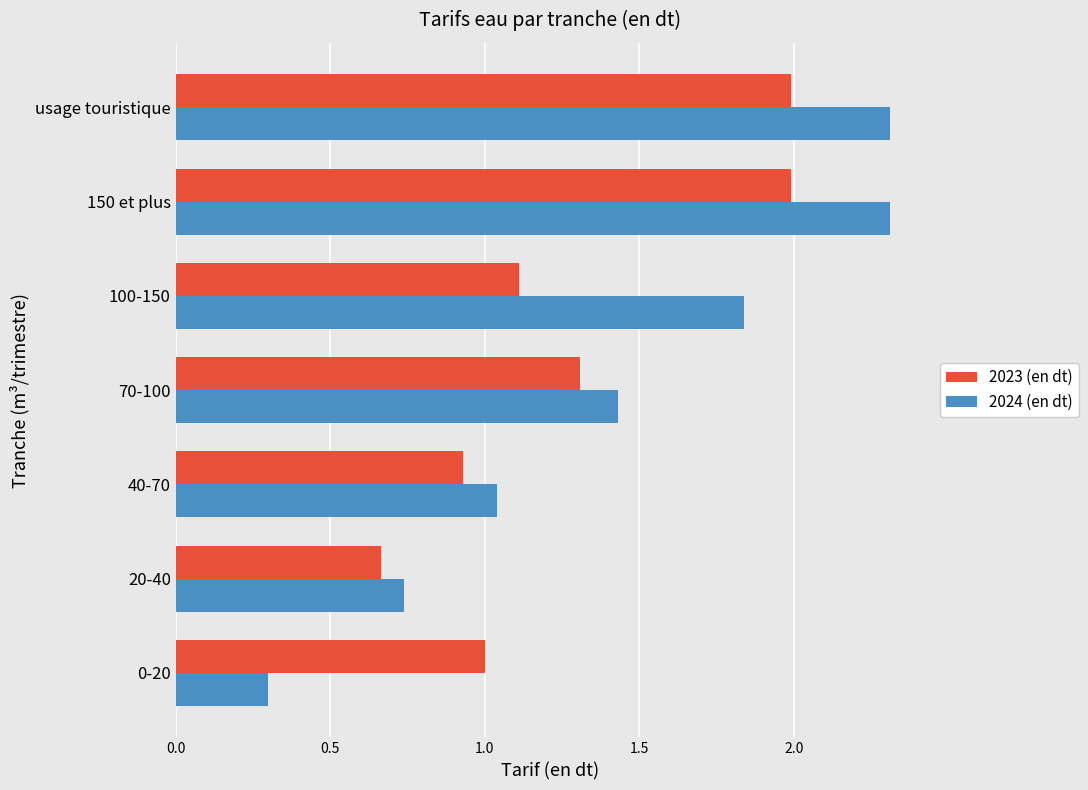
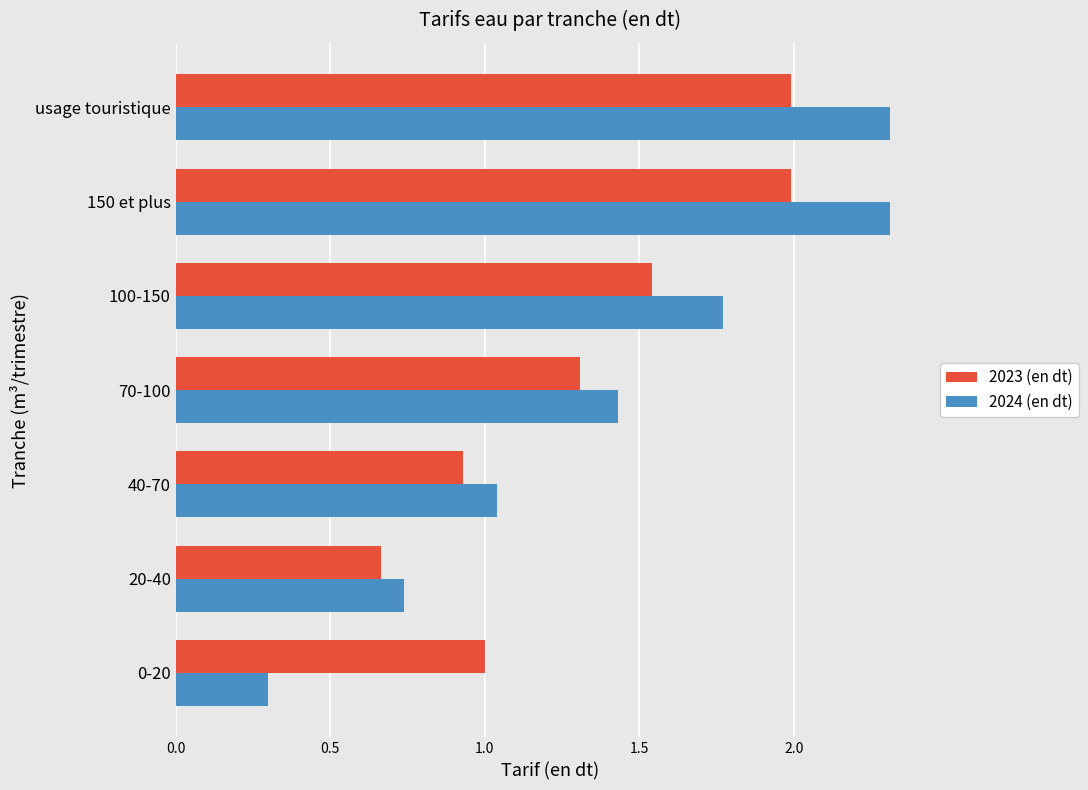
  {
    "2023 (en dt)": {
      "usage touristique": 1.99,
      "150 et plus": 1.99,
-     "100-150": 1.11,
+     "100-150": 1.54,
      "70-100": 1.31,
      "40-70": 0.93,
      "20-40": 0.67,
      "0-20": 1.00
    },
    "2024 (en dt)": {
      "usage touristique": 2.31,
      "150 et plus": 2.31,
-     "100-150": 1.84,
+     "100-150": 1.77,
      "70-100": 1.43,
      "40-70": 1.04,
      "20-40": 0.74,
      "0-20": 0.30
    }
  }
